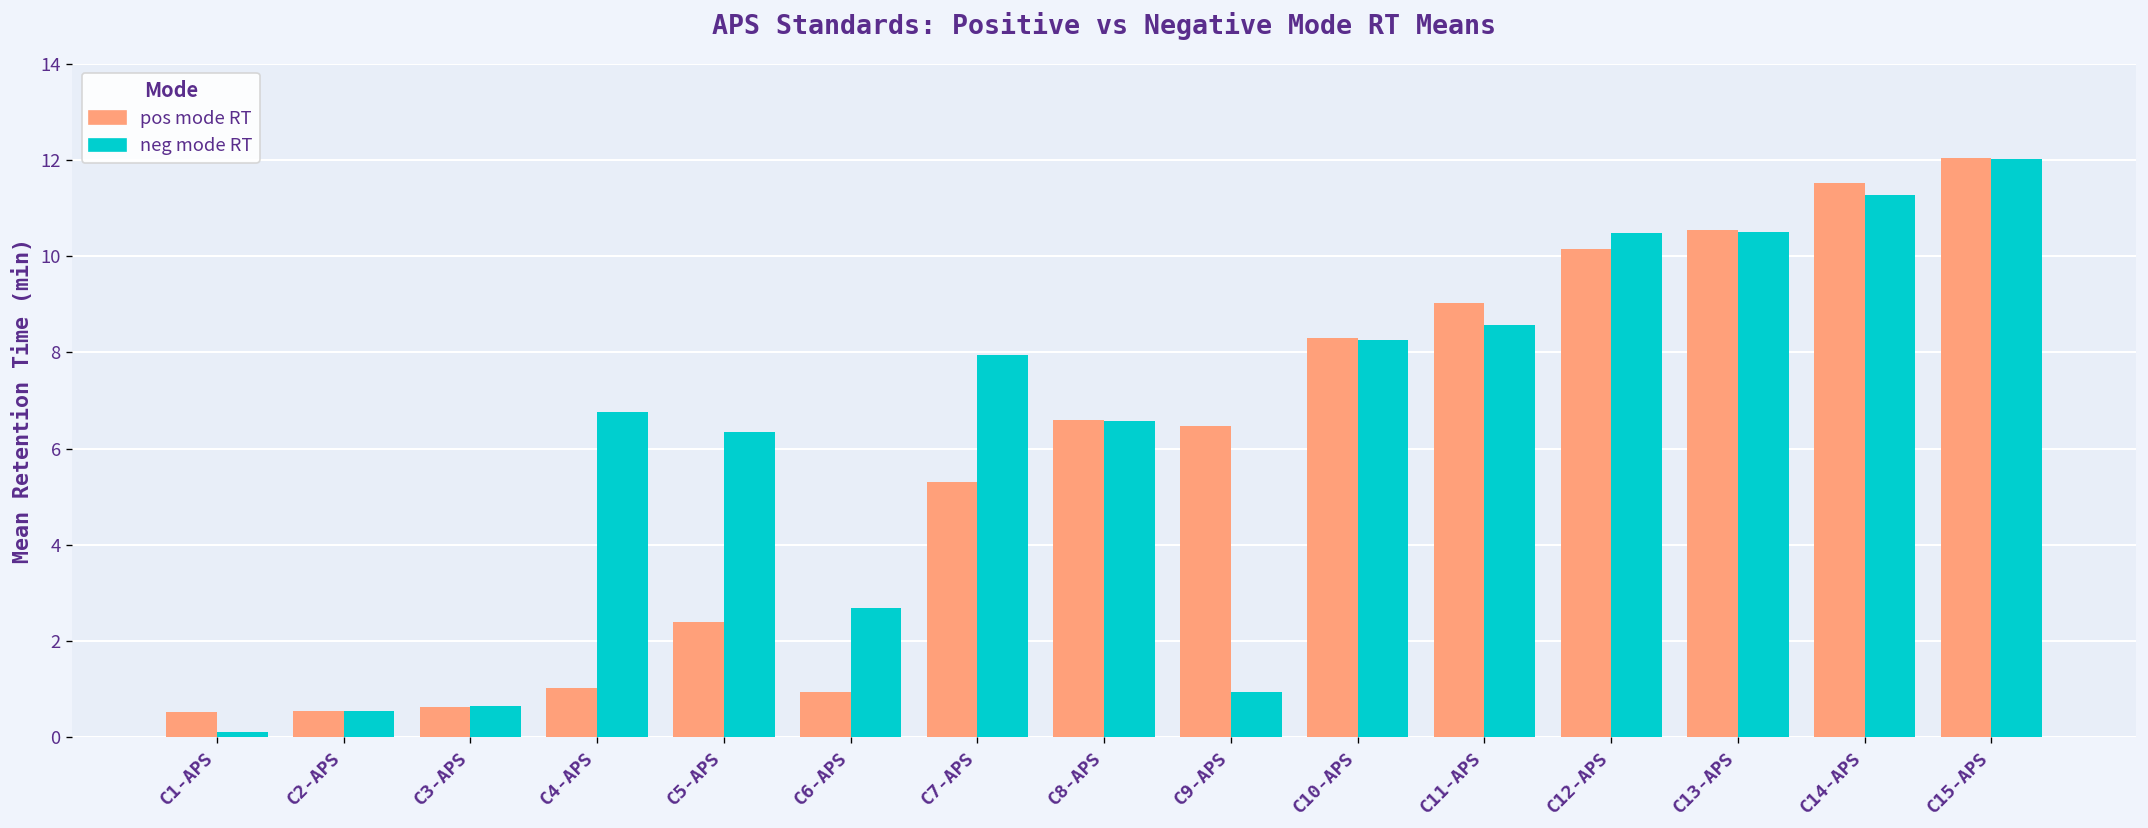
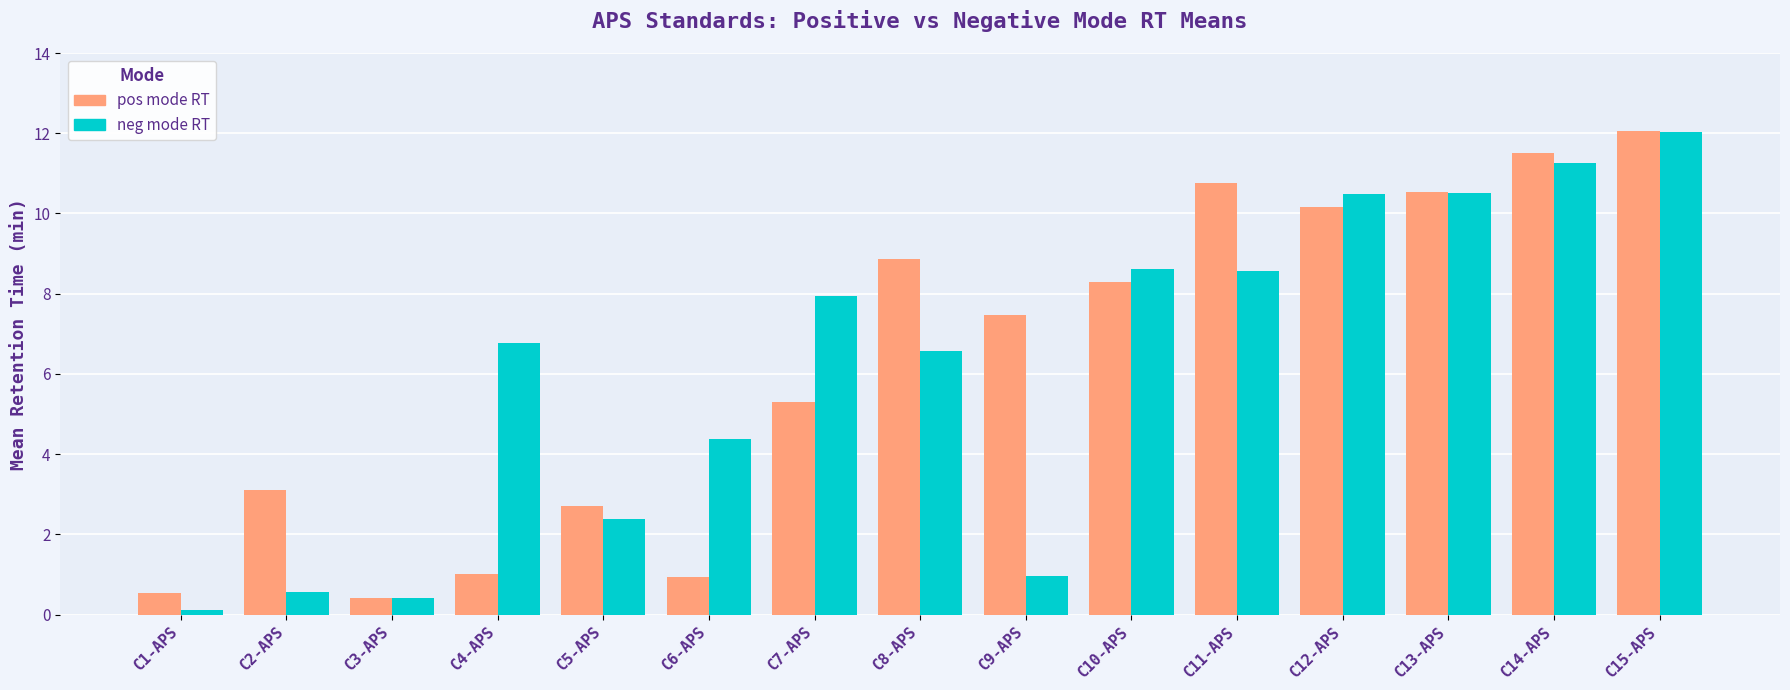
  {
    "pos mode RT": {
      "C1-APS": 0.5,
-     "C2-APS": 0.6,
-     "C3-APS": 0.6,
+     "C2-APS": 3.1,
+     "C3-APS": 0.4,
      "C4-APS": 1.0,
-     "C5-APS": 2.4,
+     "C5-APS": 2.7,
      "C6-APS": 0.9,
      "C7-APS": 5.3,
-     "C8-APS": 6.6,
-     "C9-APS": 6.5,
+     "C8-APS": 8.9,
+     "C9-APS": 7.5,
      "C10-APS": 8.3,
-     "C11-APS": 9.0,
+     "C11-APS": 10.8,
      "C12-APS": 10.2,
      "C13-APS": 10.5,
      "C14-APS": 11.5,
      "C15-APS": 12.0
    },
    "neg mode RT": {
      "C1-APS": 0.1,
      "C2-APS": 0.6,
-     "C3-APS": 0.6,
+     "C3-APS": 0.4,
      "C4-APS": 6.8,
-     "C5-APS": 6.4,
-     "C6-APS": 2.7,
+     "C5-APS": 2.4,
+     "C6-APS": 4.4,
      "C7-APS": 7.9,
      "C8-APS": 6.6,
      "C9-APS": 0.9,
-     "C10-APS": 8.3,
+     "C10-APS": 8.6,
      "C11-APS": 8.6,
      "C12-APS": 10.5,
      "C13-APS": 10.5,
      "C14-APS": 11.3,
      "C15-APS": 12.0
    }
  }
